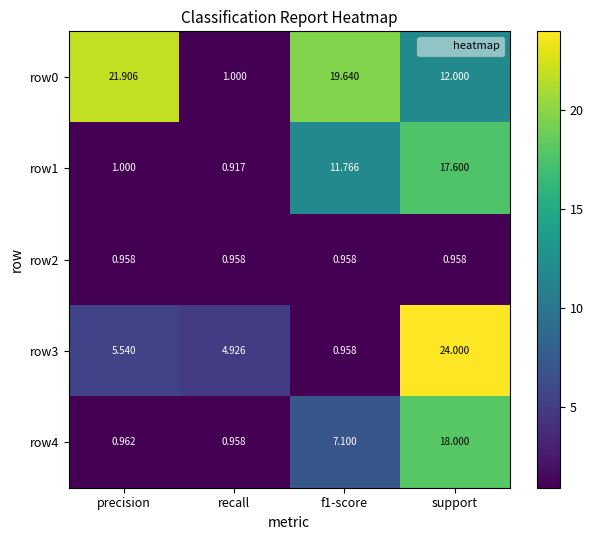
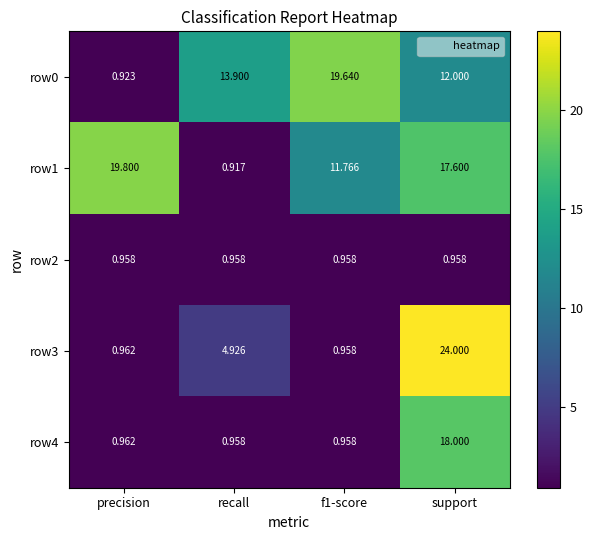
  {
    "row0": {
-     "precision": 21.906,
-     "recall": 1.000,
+     "precision": 0.923,
+     "recall": 13.900,
      "f1-score": 19.640,
      "support": 12.000
    },
    "row1": {
-     "precision": 1.000,
+     "precision": 19.800,
      "recall": 0.917,
      "f1-score": 11.766,
      "support": 17.600
    },
    "row2": {
      "precision": 0.958,
      "recall": 0.958,
      "f1-score": 0.958,
      "support": 0.958
    },
    "row3": {
-     "precision": 5.540,
+     "precision": 0.962,
      "recall": 4.926,
      "f1-score": 0.958,
      "support": 24.000
    },
    "row4": {
      "precision": 0.962,
      "recall": 0.958,
-     "f1-score": 7.100,
+     "f1-score": 0.958,
      "support": 18.000
    }
  }
